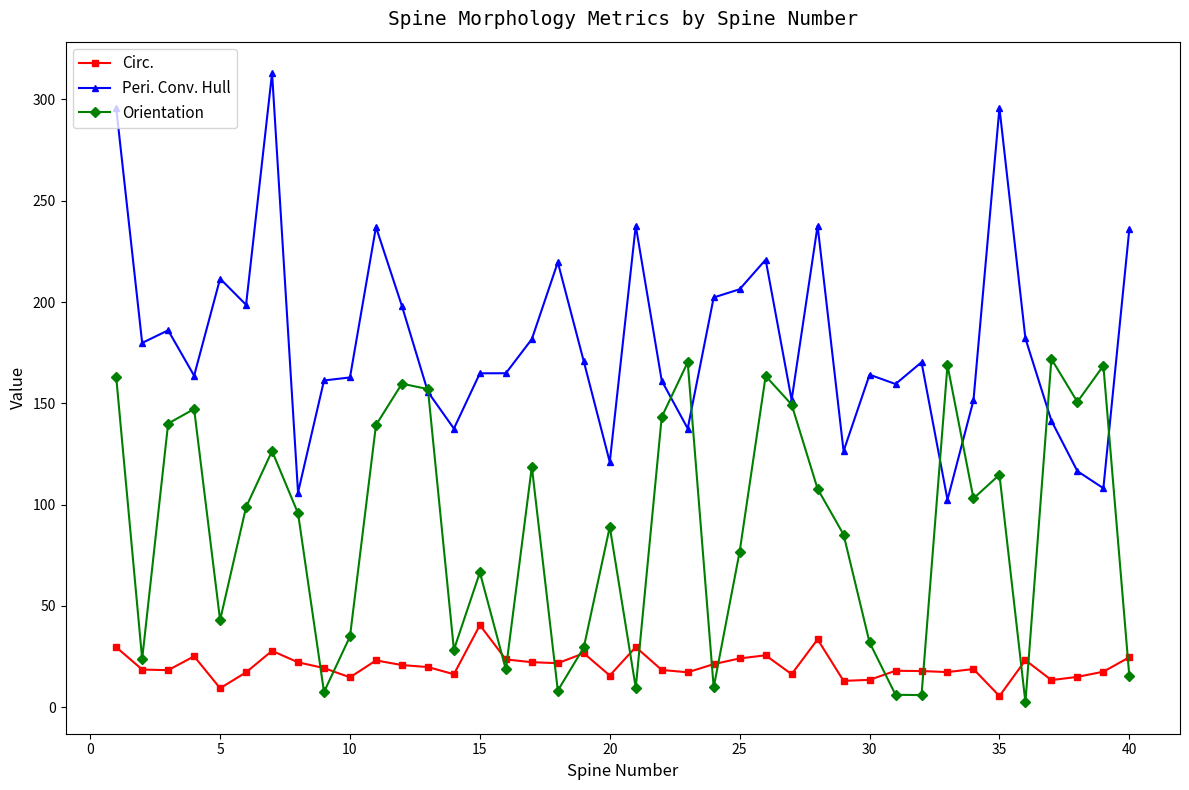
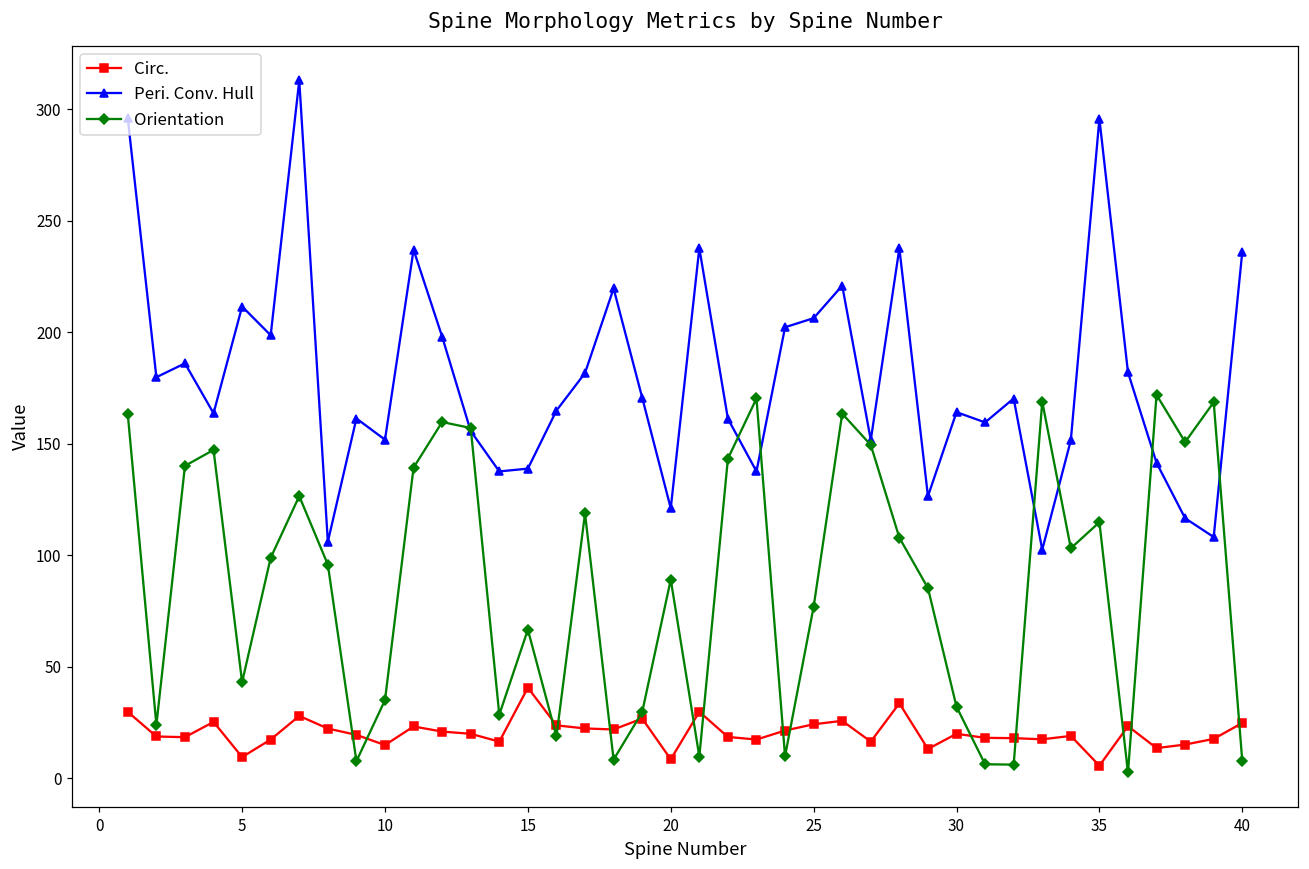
  {
    "Circ.": {
      "5": 9,
      "10": 15,
      "15": 41,
-     "20": 16,
+     "20": 8,
      "25": 24,
-     "30": 14,
+     "30": 20,
      "35": 6,
      "40": 25
    },
    "Peri. Conv. Hull": {
      "5": 212,
-     "10": 163,
-     "15": 165,
+     "10": 152,
+     "15": 139,
      "20": 121,
      "25": 206,
      "30": 164,
      "35": 296,
      "40": 236
    },
    "Orientation": {
      "5": 43,
      "10": 35,
      "15": 67,
      "20": 89,
      "25": 77,
      "30": 32,
      "35": 115,
-     "40": 15
+     "40": 8
    }
  }
